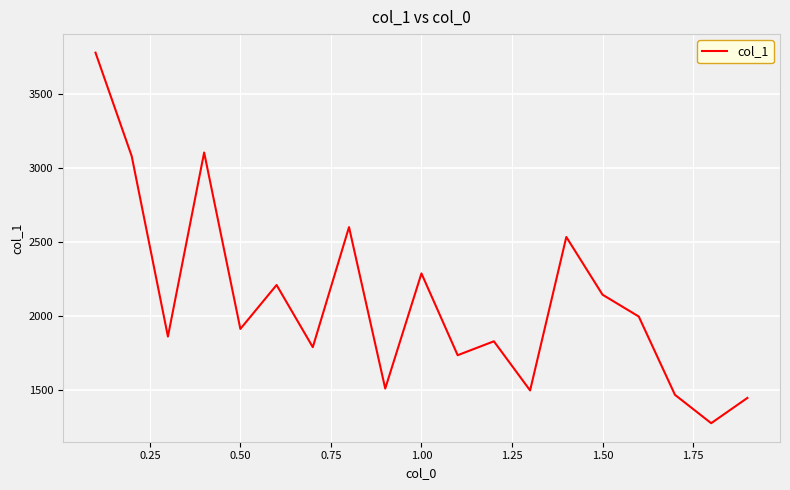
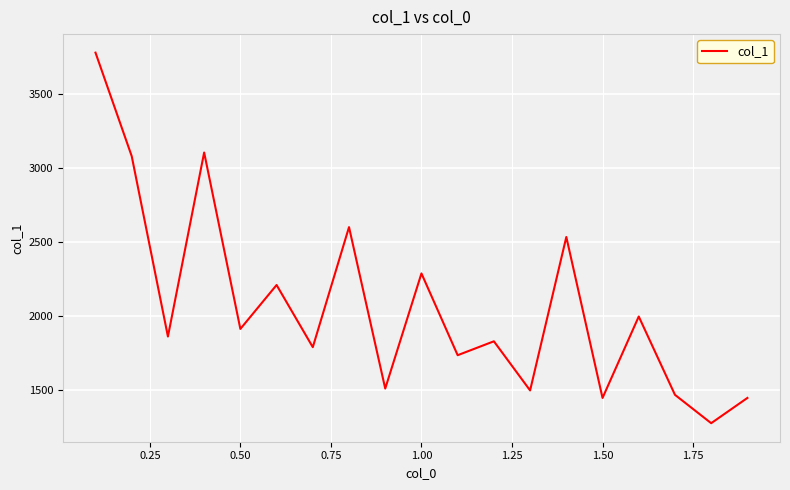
  {
    "0.50": 1910,
    "1.00": 2290,
-   "1.50": 2150
+   "1.50": 1450
  }
